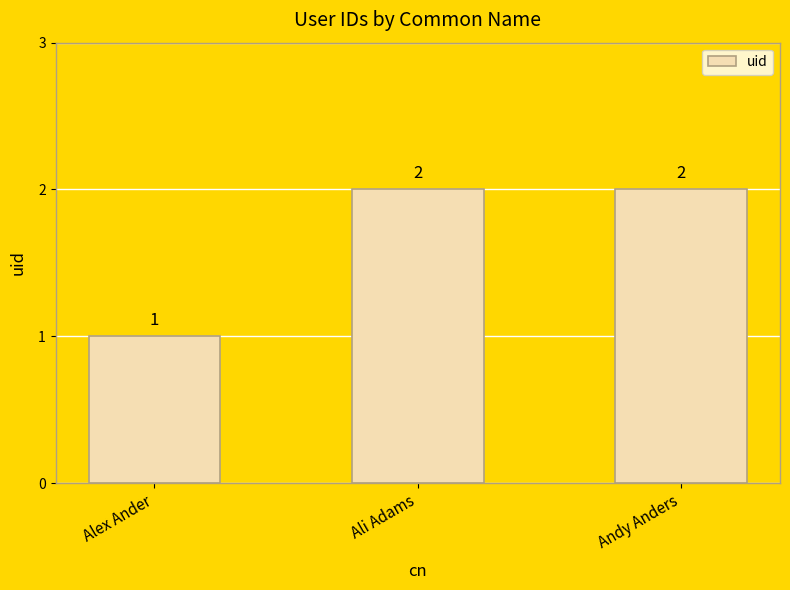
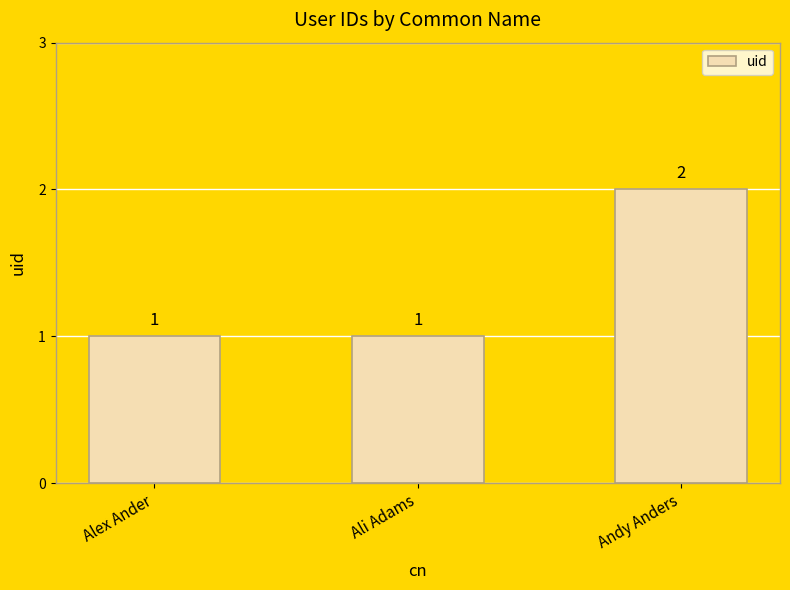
  {
    "Alex Ander": 1,
-   "Ali Adams": 2,
+   "Ali Adams": 1,
    "Andy Anders": 2
  }
